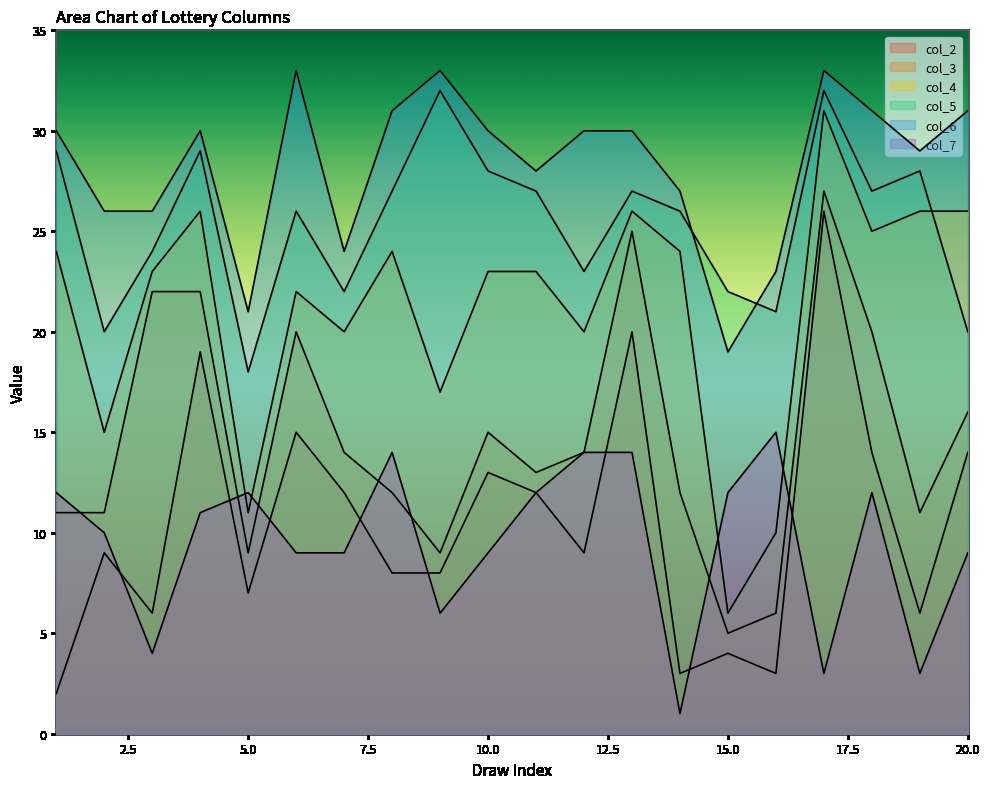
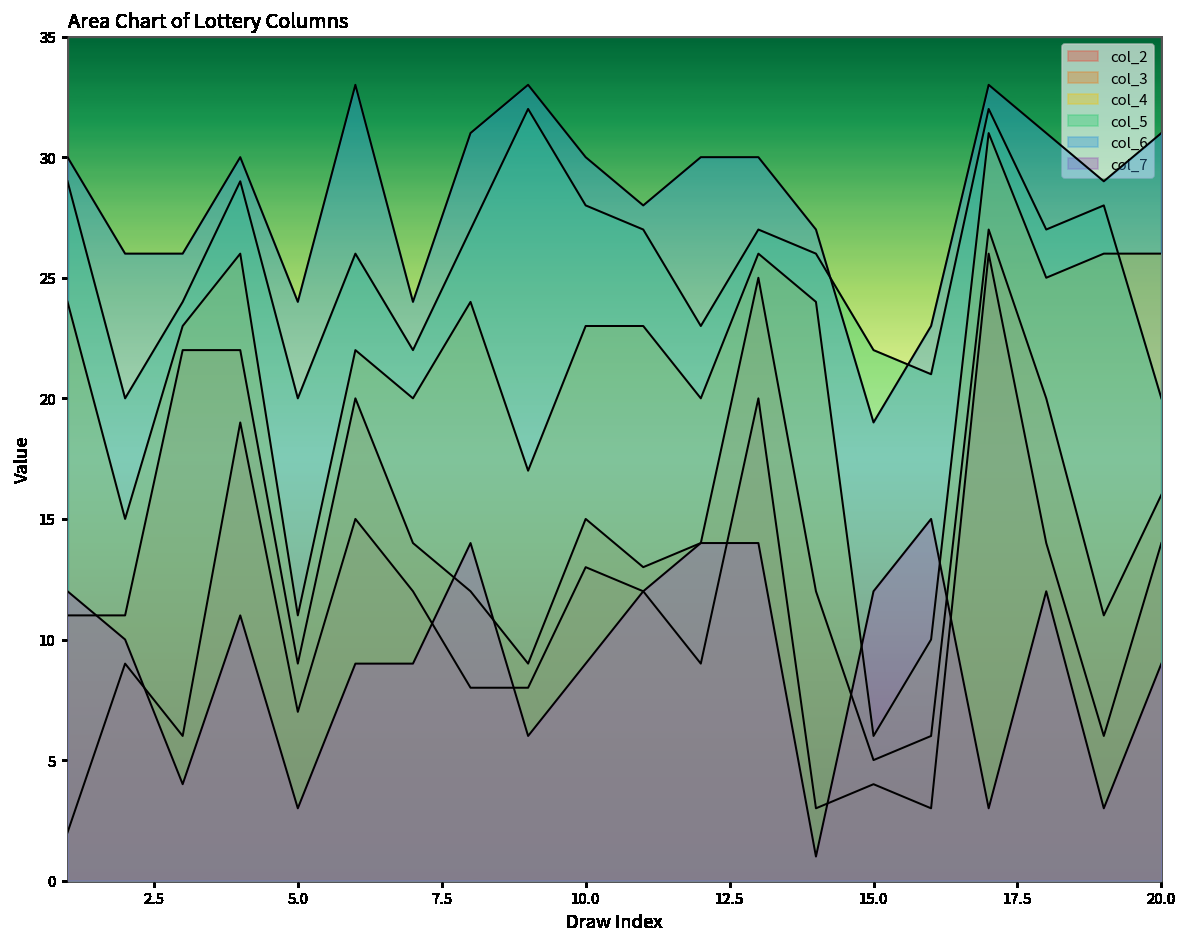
  {
    "col_5": {
-     "5.0": 18,
+     "5.0": 20,
      "10.0": 28,
      "15.0": 22,
      "20.0": 20
    },
    "col_6": {
-     "5.0": 21,
+     "5.0": 24,
      "10.0": 30,
      "15.0": 19,
      "20.0": 31
    },
    "col_7": {
-     "5.0": 12,
+     "5.0": 3,
      "10.0": 9,
      "15.0": 12,
      "20.0": 9
    }
  }
